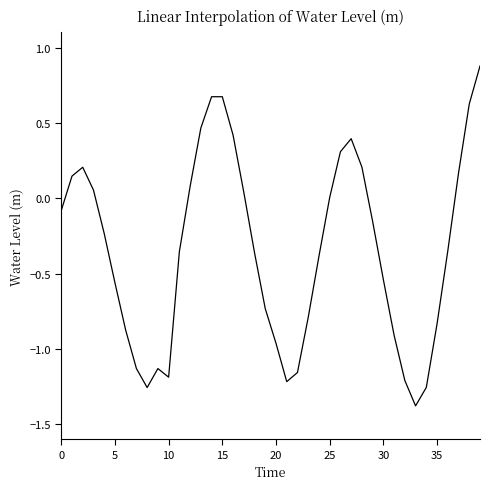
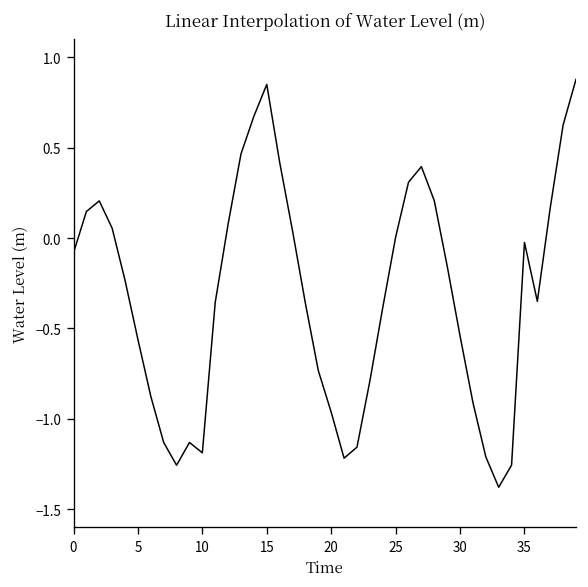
  {
    "0": -0.08,
    "5": -0.56,
    "10": -1.19,
-   "15": 0.67,
+   "15": 0.85,
    "20": -0.96,
    "25": 0.00,
    "30": -0.54,
-   "35": -0.83
+   "35": -0.02
  }
